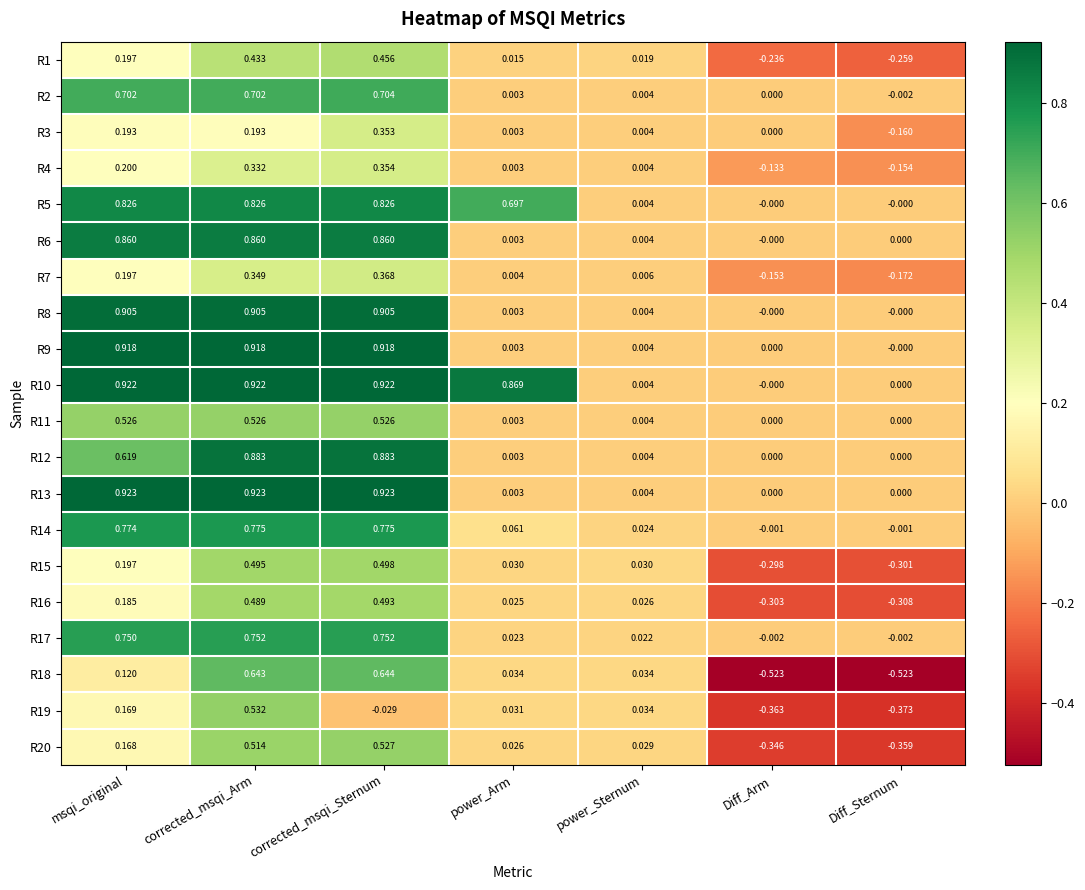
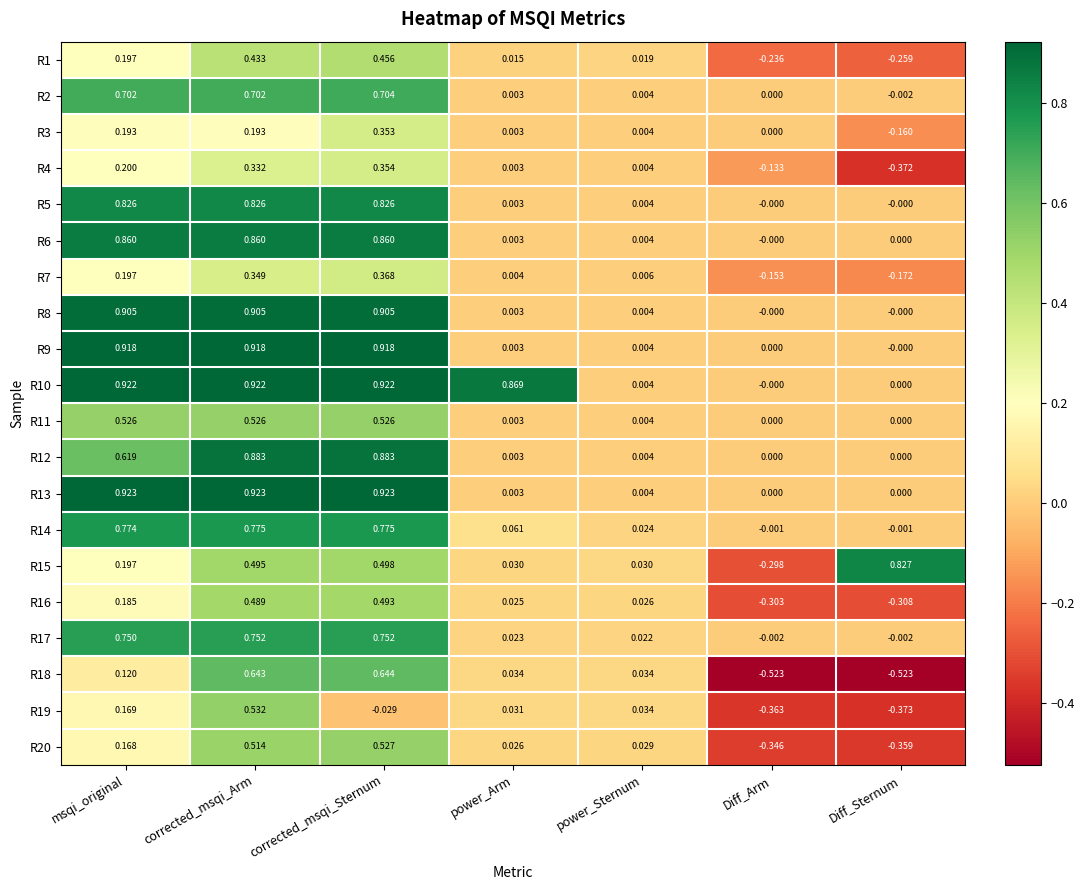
  {
    "R1": {
      "msqi_original": 0.197,
      "corrected_msqi_Arm": 0.433,
      "corrected_msqi_Sternum": 0.456,
      "power_Arm": 0.015,
      "power_Sternum": 0.019,
      "Diff_Arm": -0.236,
      "Diff_Sternum": -0.259
    },
    "R2": {
      "msqi_original": 0.702,
      "corrected_msqi_Arm": 0.702,
      "corrected_msqi_Sternum": 0.704,
      "power_Arm": 0.003,
      "power_Sternum": 0.004,
      "Diff_Arm": 0.000,
      "Diff_Sternum": -0.002
    },
    "R3": {
      "msqi_original": 0.193,
      "corrected_msqi_Arm": 0.193,
      "corrected_msqi_Sternum": 0.353,
      "power_Arm": 0.003,
      "power_Sternum": 0.004,
      "Diff_Arm": 0.000,
      "Diff_Sternum": -0.160
    },
    "R4": {
      "msqi_original": 0.200,
      "corrected_msqi_Arm": 0.332,
      "corrected_msqi_Sternum": 0.354,
      "power_Arm": 0.003,
      "power_Sternum": 0.004,
      "Diff_Arm": -0.133,
-     "Diff_Sternum": -0.154
+     "Diff_Sternum": -0.372
    },
    "R5": {
      "msqi_original": 0.826,
      "corrected_msqi_Arm": 0.826,
      "corrected_msqi_Sternum": 0.826,
-     "power_Arm": 0.697,
+     "power_Arm": 0.003,
      "power_Sternum": 0.004,
      "Diff_Arm": -0.000,
      "Diff_Sternum": -0.000
    },
    "R6": {
      "msqi_original": 0.860,
      "corrected_msqi_Arm": 0.860,
      "corrected_msqi_Sternum": 0.860,
      "power_Arm": 0.003,
      "power_Sternum": 0.004,
      "Diff_Arm": -0.000,
      "Diff_Sternum": 0.000
    },
    "R7": {
      "msqi_original": 0.197,
      "corrected_msqi_Arm": 0.349,
      "corrected_msqi_Sternum": 0.368,
      "power_Arm": 0.004,
      "power_Sternum": 0.006,
      "Diff_Arm": -0.153,
      "Diff_Sternum": -0.172
    },
    "R8": {
      "msqi_original": 0.905,
      "corrected_msqi_Arm": 0.905,
      "corrected_msqi_Sternum": 0.905,
      "power_Arm": 0.003,
      "power_Sternum": 0.004,
      "Diff_Arm": -0.000,
      "Diff_Sternum": -0.000
    },
    "R9": {
      "msqi_original": 0.918,
      "corrected_msqi_Arm": 0.918,
      "corrected_msqi_Sternum": 0.918,
      "power_Arm": 0.003,
      "power_Sternum": 0.004,
      "Diff_Arm": 0.000,
      "Diff_Sternum": -0.000
    },
    "R10": {
      "msqi_original": 0.922,
      "corrected_msqi_Arm": 0.922,
      "corrected_msqi_Sternum": 0.922,
      "power_Arm": 0.869,
      "power_Sternum": 0.004,
      "Diff_Arm": -0.000,
      "Diff_Sternum": 0.000
    },
    "R11": {
      "msqi_original": 0.526,
      "corrected_msqi_Arm": 0.526,
      "corrected_msqi_Sternum": 0.526,
      "power_Arm": 0.003,
      "power_Sternum": 0.004,
      "Diff_Arm": 0.000,
      "Diff_Sternum": 0.000
    },
    "R12": {
      "msqi_original": 0.619,
      "corrected_msqi_Arm": 0.883,
      "corrected_msqi_Sternum": 0.883,
      "power_Arm": 0.003,
      "power_Sternum": 0.004,
      "Diff_Arm": 0.000,
      "Diff_Sternum": 0.000
    },
    "R13": {
      "msqi_original": 0.923,
      "corrected_msqi_Arm": 0.923,
      "corrected_msqi_Sternum": 0.923,
      "power_Arm": 0.003,
      "power_Sternum": 0.004,
      "Diff_Arm": 0.000,
      "Diff_Sternum": 0.000
    },
    "R14": {
      "msqi_original": 0.774,
      "corrected_msqi_Arm": 0.775,
      "corrected_msqi_Sternum": 0.775,
      "power_Arm": 0.061,
      "power_Sternum": 0.024,
      "Diff_Arm": -0.001,
      "Diff_Sternum": -0.001
    },
    "R15": {
      "msqi_original": 0.197,
      "corrected_msqi_Arm": 0.495,
      "corrected_msqi_Sternum": 0.498,
      "power_Arm": 0.030,
      "power_Sternum": 0.030,
      "Diff_Arm": -0.298,
-     "Diff_Sternum": -0.301
+     "Diff_Sternum": 0.827
    },
    "R16": {
      "msqi_original": 0.185,
      "corrected_msqi_Arm": 0.489,
      "corrected_msqi_Sternum": 0.493,
      "power_Arm": 0.025,
      "power_Sternum": 0.026,
      "Diff_Arm": -0.303,
      "Diff_Sternum": -0.308
    },
    "R17": {
      "msqi_original": 0.750,
      "corrected_msqi_Arm": 0.752,
      "corrected_msqi_Sternum": 0.752,
      "power_Arm": 0.023,
      "power_Sternum": 0.022,
      "Diff_Arm": -0.002,
      "Diff_Sternum": -0.002
    },
    "R18": {
      "msqi_original": 0.120,
      "corrected_msqi_Arm": 0.643,
      "corrected_msqi_Sternum": 0.644,
      "power_Arm": 0.034,
      "power_Sternum": 0.034,
      "Diff_Arm": -0.523,
      "Diff_Sternum": -0.523
    },
    "R19": {
      "msqi_original": 0.169,
      "corrected_msqi_Arm": 0.532,
      "corrected_msqi_Sternum": -0.029,
      "power_Arm": 0.031,
      "power_Sternum": 0.034,
      "Diff_Arm": -0.363,
      "Diff_Sternum": -0.373
    },
    "R20": {
      "msqi_original": 0.168,
      "corrected_msqi_Arm": 0.514,
      "corrected_msqi_Sternum": 0.527,
      "power_Arm": 0.026,
      "power_Sternum": 0.029,
      "Diff_Arm": -0.346,
      "Diff_Sternum": -0.359
    }
  }
